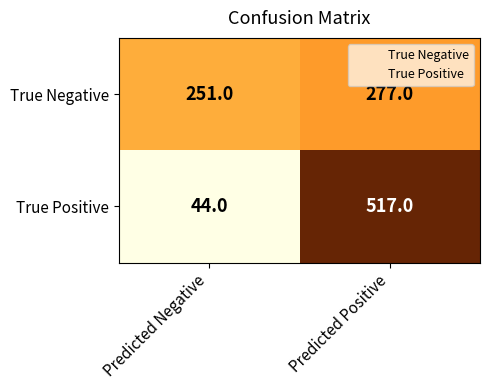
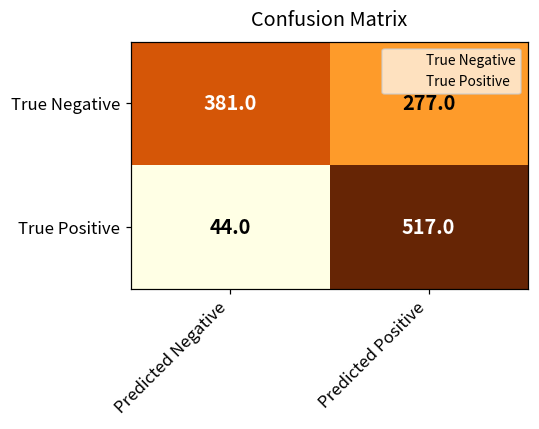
  {
    "True Negative": {
-     "Predicted Negative": 251.0
+     "Predicted Negative": 381.0
    }
  }
